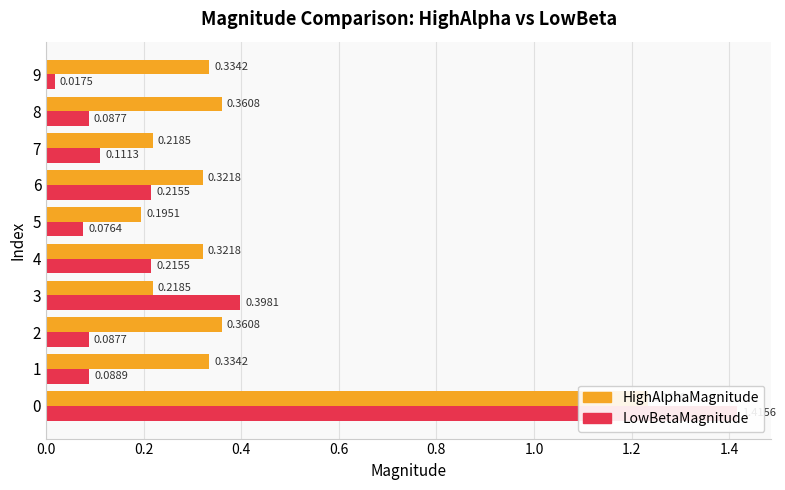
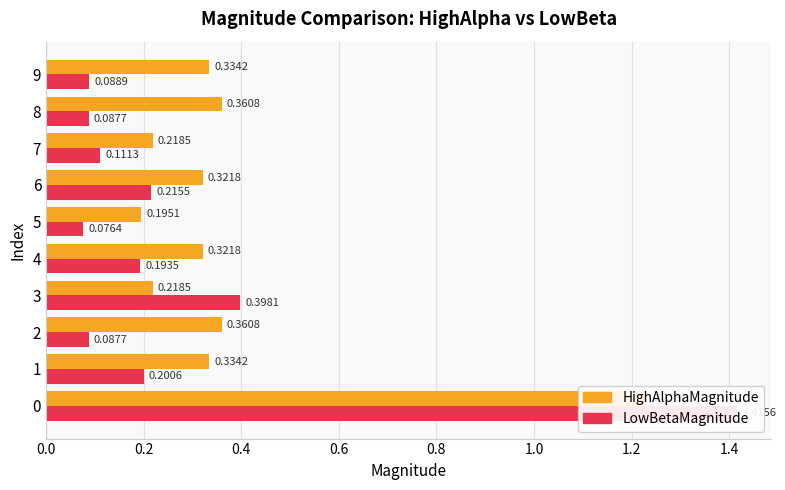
  {
    "HighAlphaMagnitude": {
      "9": 0.3342,
      "8": 0.3608,
      "7": 0.2185,
      "6": 0.3218,
      "5": 0.1951,
      "4": 0.3218,
      "3": 0.2185,
      "2": 0.3608,
      "1": 0.3342
    },
    "LowBetaMagnitude": {
-     "9": 0.0175,
+     "9": 0.0889,
      "8": 0.0877,
      "7": 0.1113,
      "6": 0.2155,
      "5": 0.0764,
-     "4": 0.2155,
+     "4": 0.1935,
      "3": 0.3981,
      "2": 0.0877,
-     "1": 0.0889
+     "1": 0.2006
    }
  }
